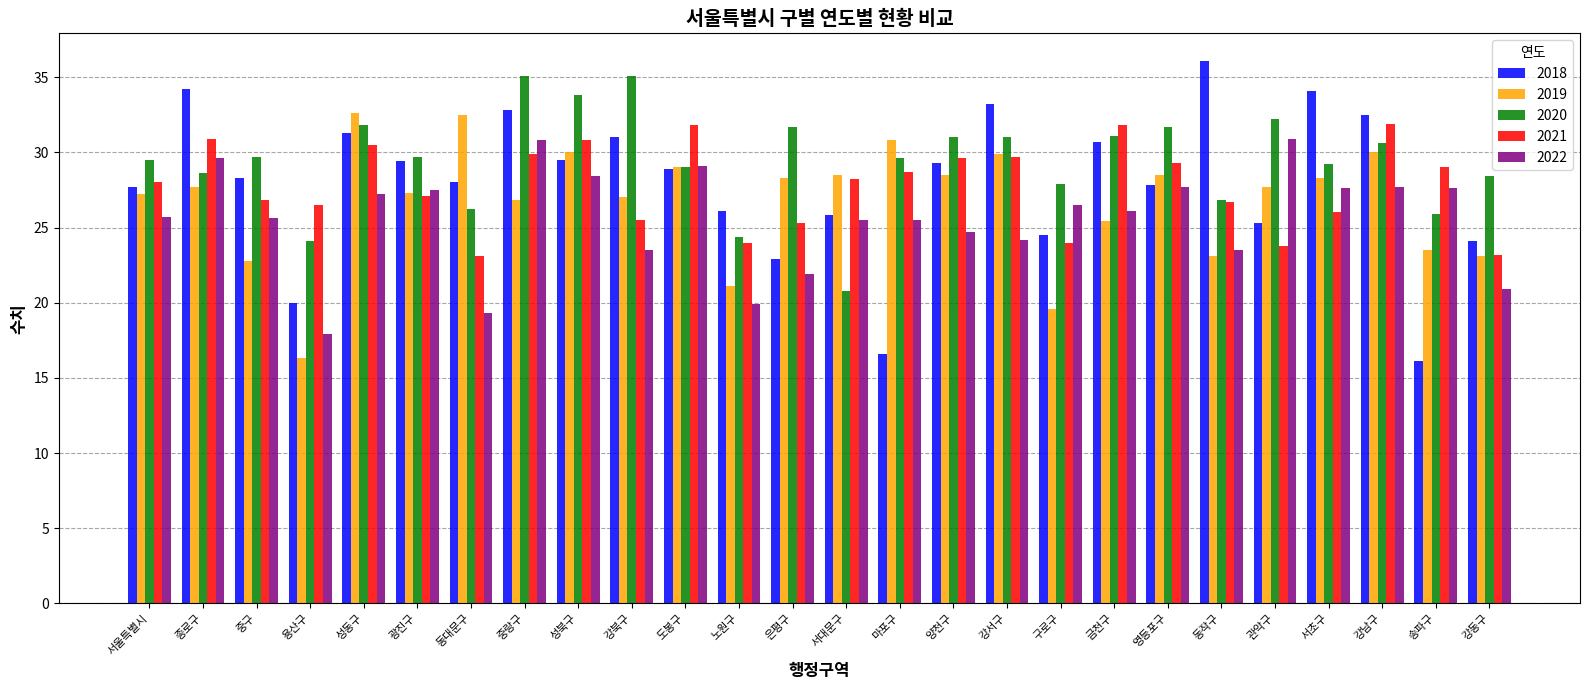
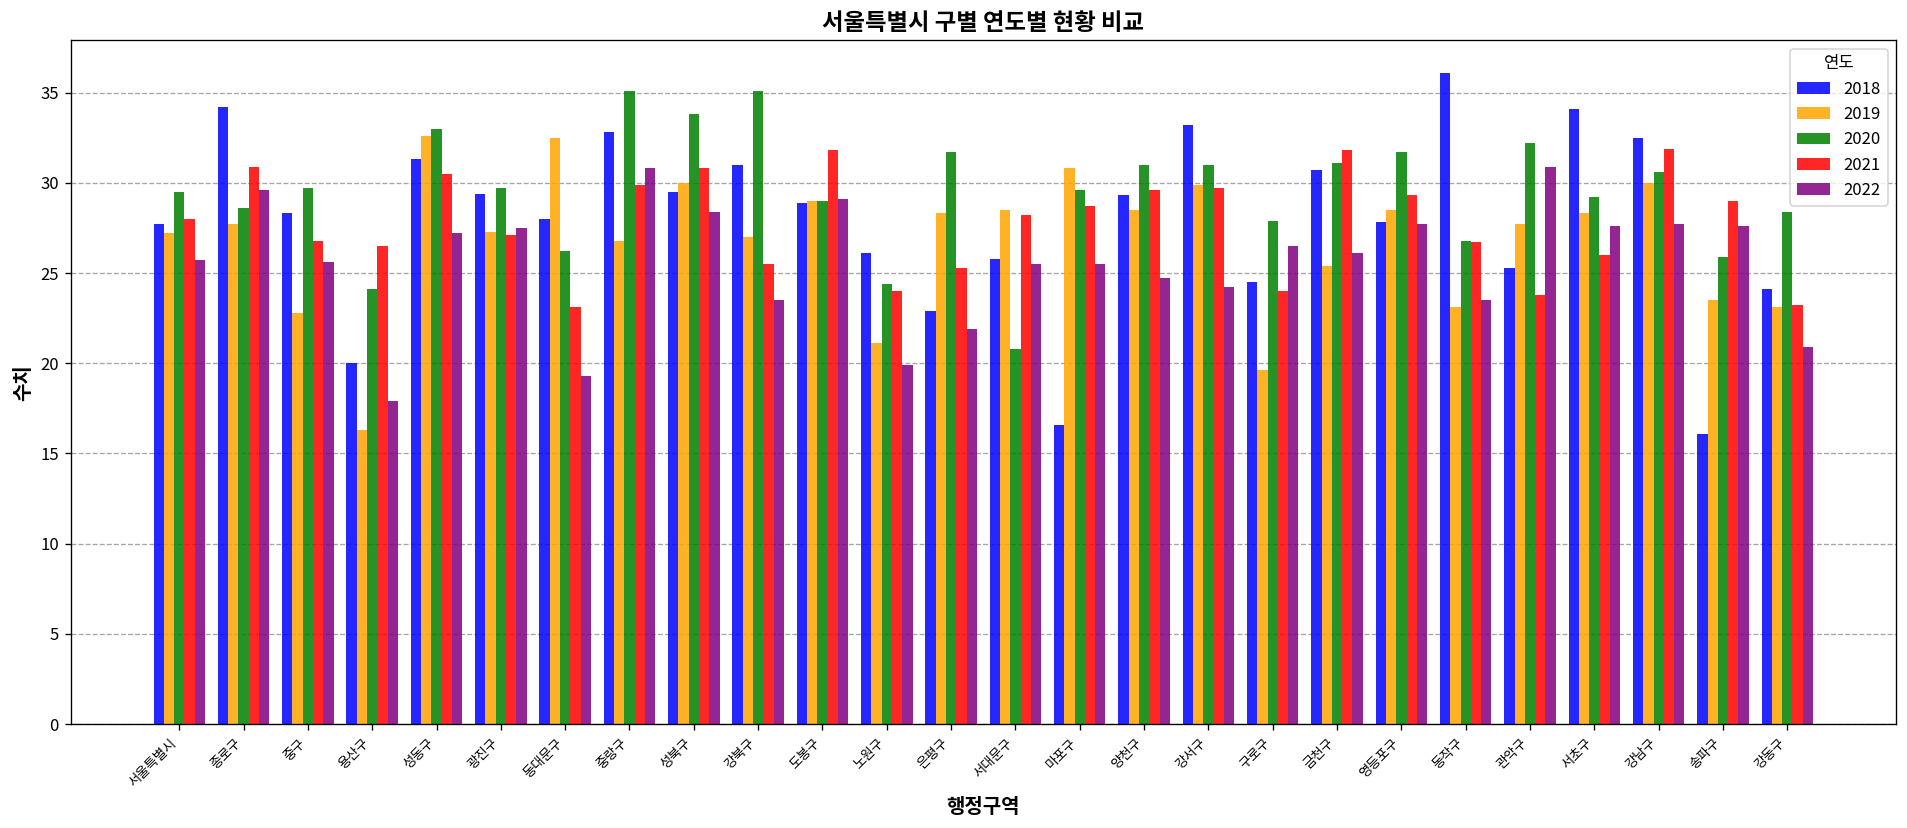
  {
    "2018": {
      "서울특별시": 27.7,
      "종로구": 34.2,
      "중구": 28.3,
      "용산구": 20.0,
      "성동구": 31.3,
      "광진구": 29.4,
      "동대문구": 28.0,
      "중랑구": 32.8,
      "성북구": 29.5,
      "강북구": 31.0,
      "도봉구": 28.9,
      "노원구": 26.1,
      "은평구": 22.9,
      "서대문구": 25.8,
      "마포구": 16.6,
      "양천구": 29.3,
      "강서구": 33.2,
      "구로구": 24.5,
      "금천구": 30.7,
      "영등포구": 27.8,
      "동작구": 36.1,
      "관악구": 25.3,
      "서초구": 34.1,
      "강남구": 32.5,
      "송파구": 16.1,
      "강동구": 24.1
    },
    "2019": {
      "서울특별시": 27.2,
      "종로구": 27.7,
      "중구": 22.8,
      "용산구": 16.3,
      "성동구": 32.6,
      "광진구": 27.3,
      "동대문구": 32.5,
      "중랑구": 26.8,
      "성북구": 30.0,
      "강북구": 27.0,
      "도봉구": 29.0,
      "노원구": 21.1,
      "은평구": 28.3,
      "서대문구": 28.5,
      "마포구": 30.8,
      "양천구": 28.5,
      "강서구": 29.9,
      "구로구": 19.6,
      "금천구": 25.4,
      "영등포구": 28.5,
      "동작구": 23.1,
      "관악구": 27.7,
      "서초구": 28.3,
      "강남구": 30.0,
      "송파구": 23.5,
      "강동구": 23.1
    },
    "2020": {
      "서울특별시": 29.5,
      "종로구": 28.6,
      "중구": 29.7,
      "용산구": 24.1,
-     "성동구": 31.8,
+     "성동구": 33.0,
      "광진구": 29.7,
      "동대문구": 26.2,
      "중랑구": 35.1,
      "성북구": 33.8,
      "강북구": 35.1,
      "도봉구": 29.0,
      "노원구": 24.4,
      "은평구": 31.7,
      "서대문구": 20.8,
      "마포구": 29.6,
      "양천구": 31.0,
      "강서구": 31.0,
      "구로구": 27.9,
      "금천구": 31.1,
      "영등포구": 31.7,
      "동작구": 26.8,
      "관악구": 32.2,
      "서초구": 29.2,
      "강남구": 30.6,
      "송파구": 25.9,
      "강동구": 28.4
    },
    "2021": {
      "서울특별시": 28.0,
      "종로구": 30.9,
      "중구": 26.8,
      "용산구": 26.5,
      "성동구": 30.5,
      "광진구": 27.1,
      "동대문구": 23.1,
      "중랑구": 29.9,
      "성북구": 30.8,
      "강북구": 25.5,
      "도봉구": 31.8,
      "노원구": 24.0,
      "은평구": 25.3,
      "서대문구": 28.2,
      "마포구": 28.7,
      "양천구": 29.6,
      "강서구": 29.7,
      "구로구": 24.0,
      "금천구": 31.8,
      "영등포구": 29.3,
      "동작구": 26.7,
      "관악구": 23.8,
      "서초구": 26.0,
      "강남구": 31.9,
      "송파구": 29.0,
      "강동구": 23.2
    },
    "2022": {
      "서울특별시": 25.7,
      "종로구": 29.6,
      "중구": 25.6,
      "용산구": 17.9,
      "성동구": 27.2,
      "광진구": 27.5,
      "동대문구": 19.3,
      "중랑구": 30.8,
      "성북구": 28.4,
      "강북구": 23.5,
      "도봉구": 29.1,
      "노원구": 19.9,
      "은평구": 21.9,
      "서대문구": 25.5,
      "마포구": 25.5,
      "양천구": 24.7,
      "강서구": 24.2,
      "구로구": 26.5,
      "금천구": 26.1,
      "영등포구": 27.7,
      "동작구": 23.5,
      "관악구": 30.9,
      "서초구": 27.6,
      "강남구": 27.7,
      "송파구": 27.6,
      "강동구": 20.9
    }
  }
